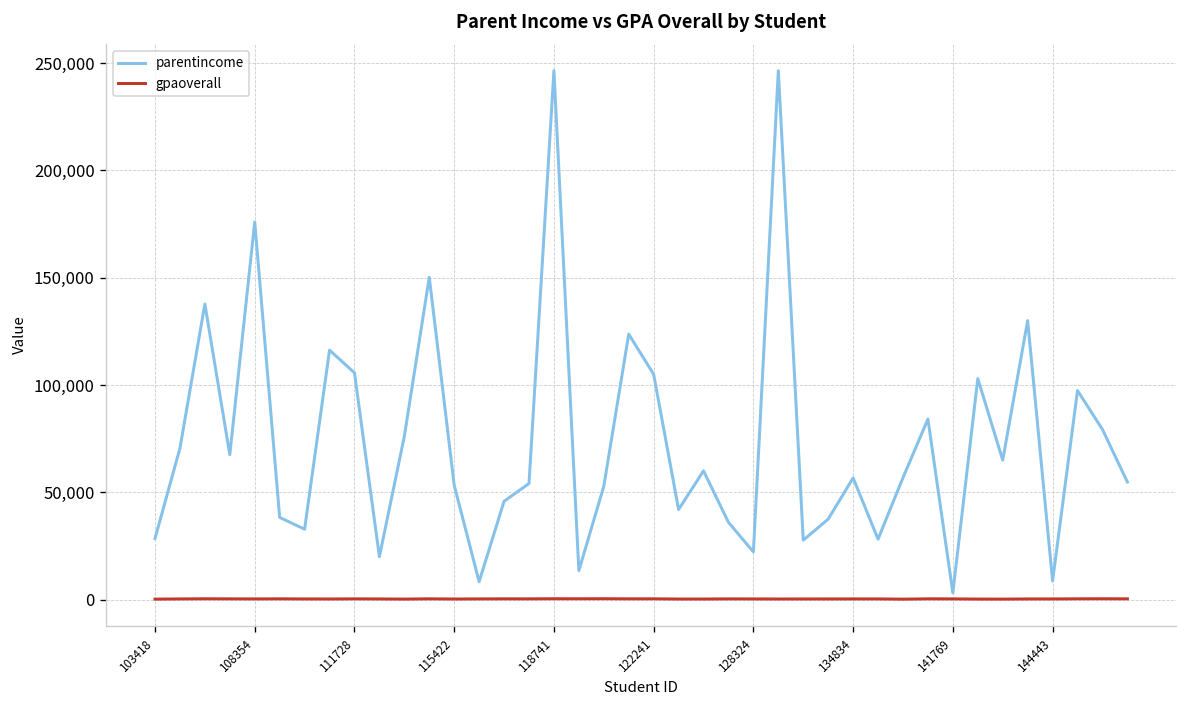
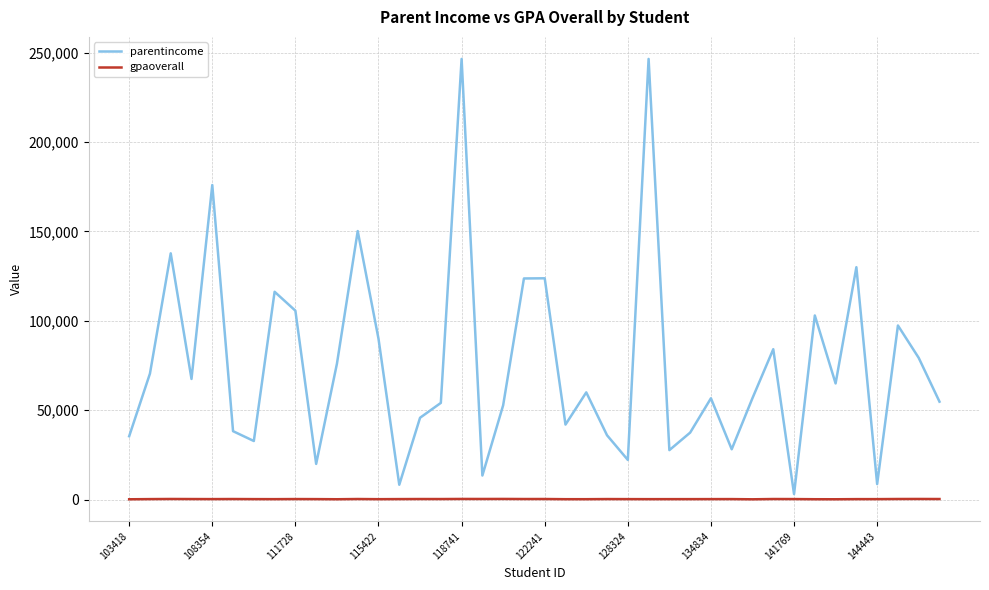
  {
    "parentincome": {
-     "103418": "28,000",
+     "103418": "35,000",
      "108354": "176,000",
      "111728": "106,000",
-     "115422": "53,000",
+     "115422": "90,000",
      "118741": "246,000",
-     "122241": "105,000",
+     "122241": "124,000",
      "128324": "22,000",
      "134834": "57,000",
      "141769": "3,000",
      "144443": "9,000"
    },
    "gpaoverall": {
      "103418": "0",
      "108354": "0",
      "111728": "0",
      "115422": "0",
      "118741": "0",
      "122241": "0",
      "128324": "0",
      "134834": "0",
      "141769": "0",
      "144443": "0"
    }
  }
